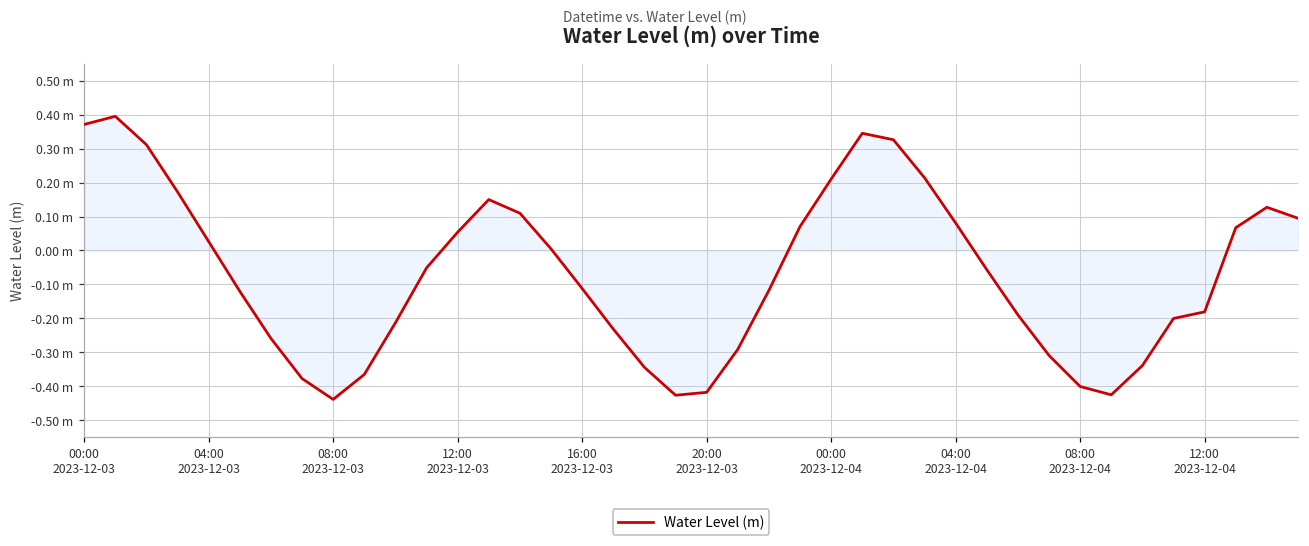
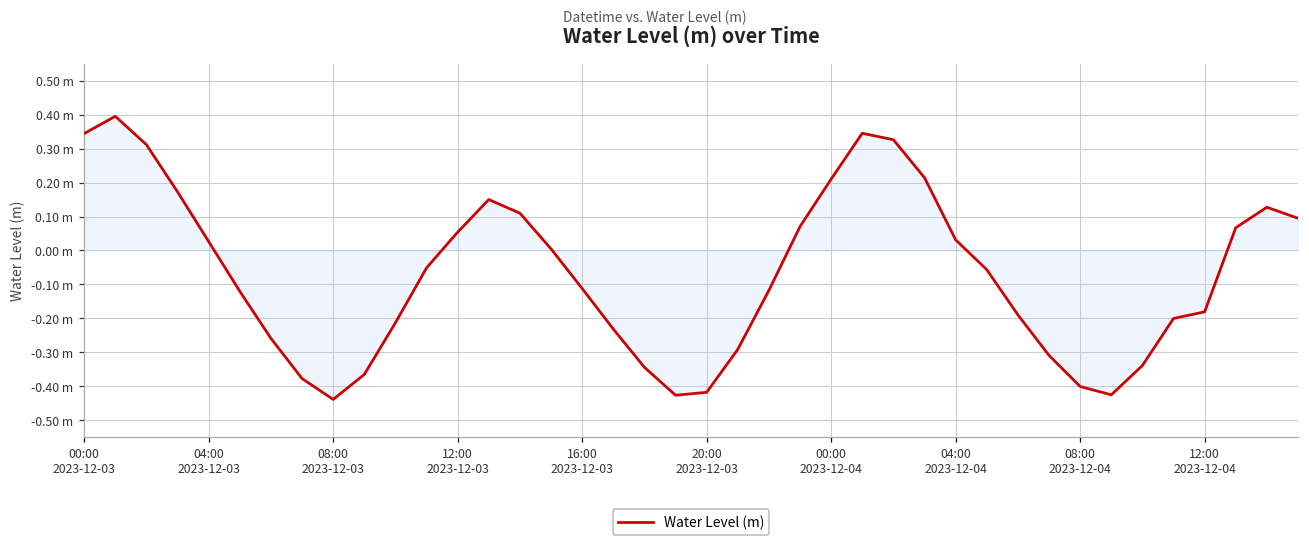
  {
    "Water Level (m)": {
-     "00:00 2023-12-03": "0.37 m",
+     "00:00 2023-12-03": "0.34 m",
      "08:00 2023-12-03": "-0.44 m",
      "16:00 2023-12-03": "-0.11 m",
      "20:00 2023-12-03": "-0.42 m",
-     "04:00 2023-12-04": "0.08 m",
+     "04:00 2023-12-04": "0.03 m",
      "08:00 2023-12-04": "-0.40 m",
      "12:00 2023-12-04": "-0.18 m"
    }
  }
